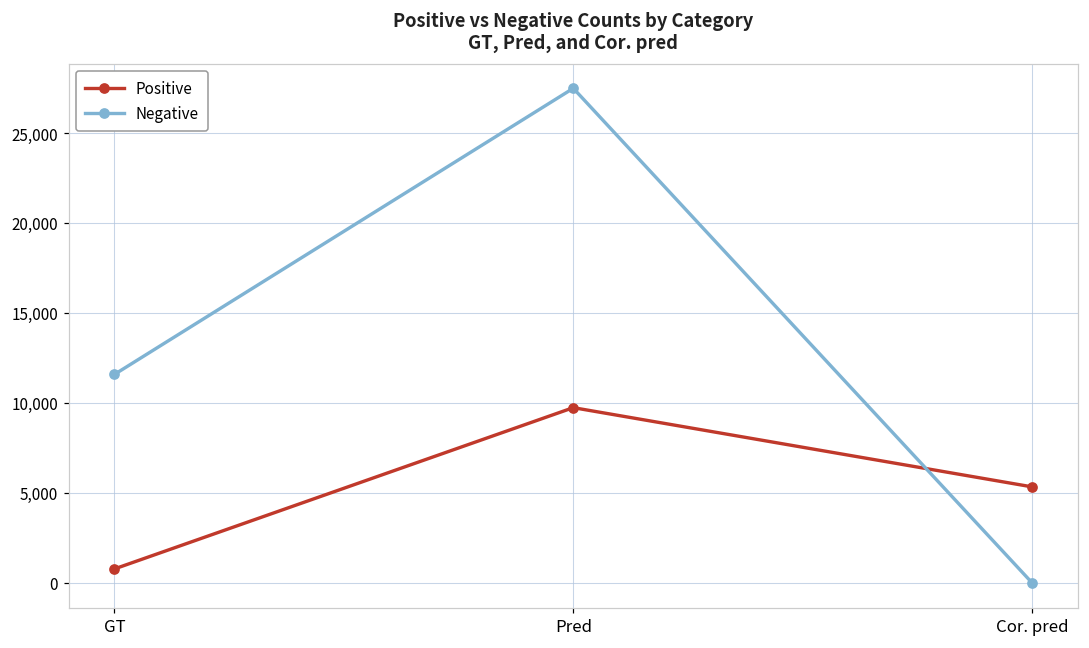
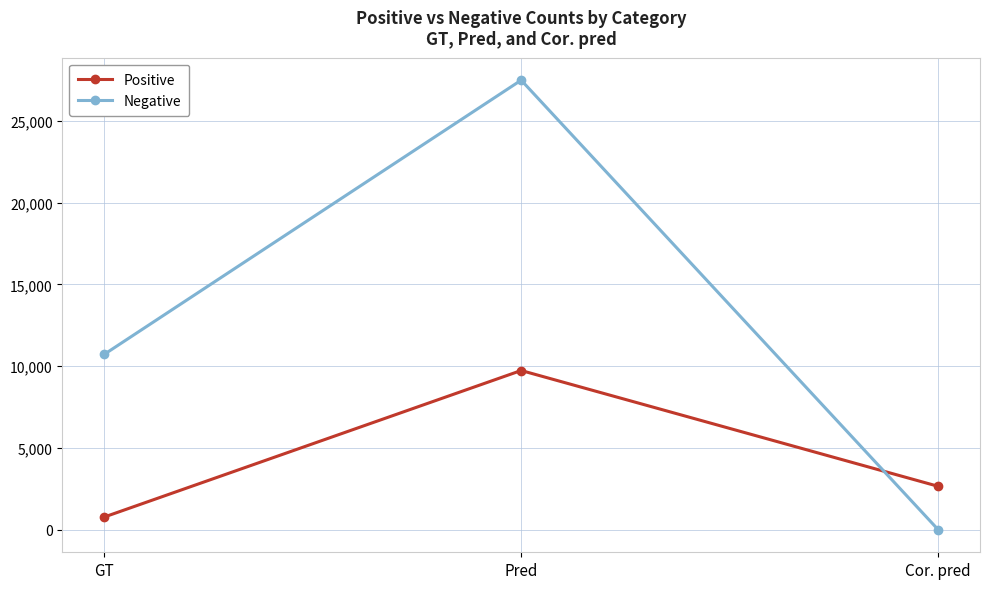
  {
    "Positive": {
      "GT": "800",
      "Pred": "9,700",
-     "Cor. pred": "5,300"
+     "Cor. pred": "2,700"
    },
    "Negative": {
-     "GT": "11,600",
+     "GT": "10,700",
      "Pred": "27,500",
      "Cor. pred": "0"
    }
  }
